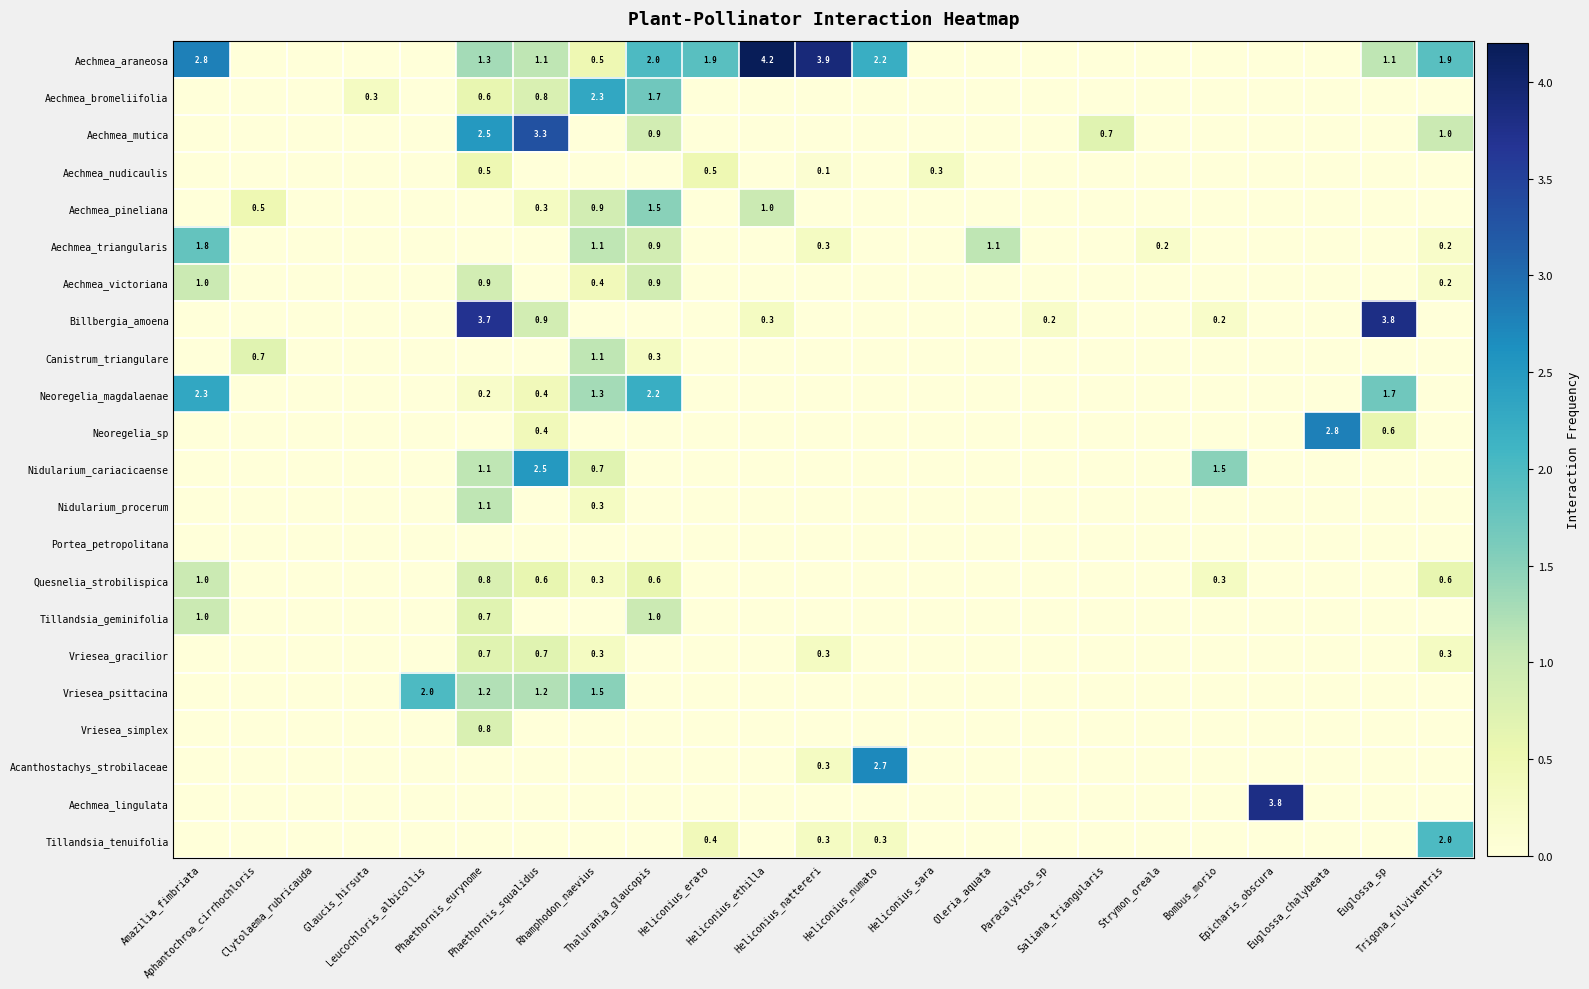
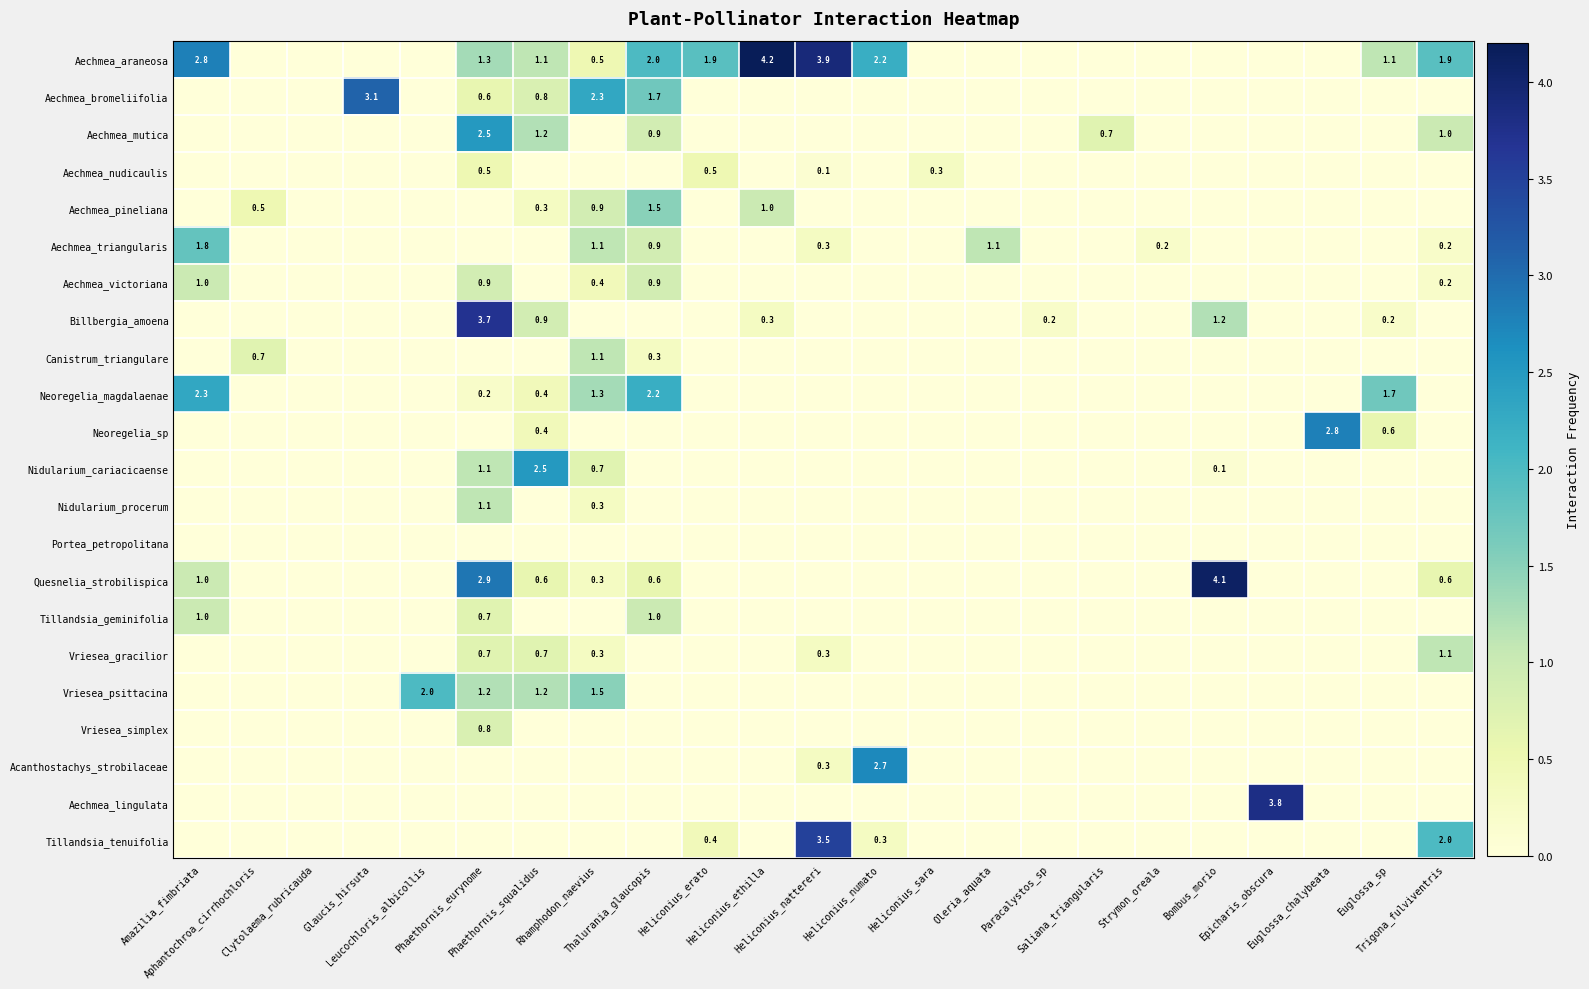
  {
    "Aechmea_araneosa": {
      "Amazilia_fimbriata": 2.8,
      "Phaethornis_eurynome": 1.3,
      "Phaethornis_squalidus": 1.1,
      "Rhamphodon_naevius": 0.5,
      "Thalurania_glaucopis": 2.0,
      "Heliconius_erato": 1.9,
      "Heliconius_ethilla": 4.2,
      "Heliconius_nattereri": 3.9,
      "Heliconius_numato": 2.2,
      "Euglossa_sp": 1.1,
      "Trigona_fulviventris": 1.9
    },
    "Aechmea_bromeliifolia": {
-     "Glaucis_hirsuta": 0.3,
+     "Glaucis_hirsuta": 3.1,
      "Phaethornis_eurynome": 0.6,
      "Phaethornis_squalidus": 0.8,
      "Rhamphodon_naevius": 2.3,
      "Thalurania_glaucopis": 1.7
    },
    "Aechmea_mutica": {
      "Phaethornis_eurynome": 2.5,
-     "Phaethornis_squalidus": 3.3,
+     "Phaethornis_squalidus": 1.2,
      "Thalurania_glaucopis": 0.9,
      "Saliana_triangularis": 0.7,
      "Trigona_fulviventris": 1.0
    },
    "Aechmea_nudicaulis": {
      "Phaethornis_eurynome": 0.5,
      "Heliconius_erato": 0.5,
      "Heliconius_nattereri": 0.1,
      "Heliconius_sara": 0.3
    },
    "Aechmea_pineliana": {
      "Aphantochroa_cirrhochloris": 0.5,
      "Phaethornis_squalidus": 0.3,
      "Rhamphodon_naevius": 0.9,
      "Thalurania_glaucopis": 1.5,
      "Heliconius_ethilla": 1.0
    },
    "Aechmea_triangularis": {
      "Amazilia_fimbriata": 1.8,
      "Rhamphodon_naevius": 1.1,
      "Thalurania_glaucopis": 0.9,
      "Heliconius_nattereri": 0.3,
      "Oleria_aquata": 1.1,
      "Strymon_oreala": 0.2,
      "Trigona_fulviventris": 0.2
    },
    "Aechmea_victoriana": {
      "Amazilia_fimbriata": 1.0,
      "Phaethornis_eurynome": 0.9,
      "Rhamphodon_naevius": 0.4,
      "Thalurania_glaucopis": 0.9,
      "Trigona_fulviventris": 0.2
    },
    "Billbergia_amoena": {
      "Phaethornis_eurynome": 3.7,
      "Phaethornis_squalidus": 0.9,
      "Heliconius_ethilla": 0.3,
      "Paracalystos_sp": 0.2,
-     "Bombus_morio": 0.2,
-     "Euglossa_sp": 3.8
+     "Bombus_morio": 1.2,
+     "Euglossa_sp": 0.2
    },
    "Canistrum_triangulare": {
      "Aphantochroa_cirrhochloris": 0.7,
      "Rhamphodon_naevius": 1.1,
      "Thalurania_glaucopis": 0.3
    },
    "Neoregelia_magdalaenae": {
      "Amazilia_fimbriata": 2.3,
      "Phaethornis_eurynome": 0.2,
      "Phaethornis_squalidus": 0.4,
      "Rhamphodon_naevius": 1.3,
      "Thalurania_glaucopis": 2.2,
      "Euglossa_sp": 1.7
    },
    "Neoregelia_sp": {
      "Phaethornis_squalidus": 0.4,
      "Euglossa_chalybeata": 2.8,
      "Euglossa_sp": 0.6
    },
    "Nidularium_cariacicaense": {
      "Phaethornis_eurynome": 1.1,
      "Phaethornis_squalidus": 2.5,
      "Rhamphodon_naevius": 0.7,
-     "Bombus_morio": 1.5
+     "Bombus_morio": 0.1
    },
    "Nidularium_procerum": {
      "Phaethornis_eurynome": 1.1,
      "Rhamphodon_naevius": 0.3
    },
    "Quesnelia_strobilispica": {
      "Amazilia_fimbriata": 1.0,
-     "Phaethornis_eurynome": 0.8,
+     "Phaethornis_eurynome": 2.9,
      "Phaethornis_squalidus": 0.6,
      "Rhamphodon_naevius": 0.3,
      "Thalurania_glaucopis": 0.6,
-     "Bombus_morio": 0.3,
+     "Bombus_morio": 4.1,
      "Trigona_fulviventris": 0.6
    },
    "Tillandsia_geminifolia": {
      "Amazilia_fimbriata": 1.0,
      "Phaethornis_eurynome": 0.7,
      "Thalurania_glaucopis": 1.0
    },
    "Vriesea_gracilior": {
      "Phaethornis_eurynome": 0.7,
      "Phaethornis_squalidus": 0.7,
      "Rhamphodon_naevius": 0.3,
      "Heliconius_nattereri": 0.3,
-     "Trigona_fulviventris": 0.3
+     "Trigona_fulviventris": 1.1
    },
    "Vriesea_psittacina": {
      "Leucochloris_albicollis": 2.0,
      "Phaethornis_eurynome": 1.2,
      "Phaethornis_squalidus": 1.2,
      "Rhamphodon_naevius": 1.5
    },
    "Vriesea_simplex": {
      "Phaethornis_eurynome": 0.8
    },
    "Acanthostachys_strobilaceae": {
      "Heliconius_nattereri": 0.3,
      "Heliconius_numato": 2.7
    },
    "Aechmea_lingulata": {
      "Epicharis_obscura": 3.8
    },
    "Tillandsia_tenuifolia": {
      "Heliconius_erato": 0.4,
-     "Heliconius_nattereri": 0.3,
+     "Heliconius_nattereri": 3.5,
      "Heliconius_numato": 0.3,
      "Trigona_fulviventris": 2.0
    }
  }
